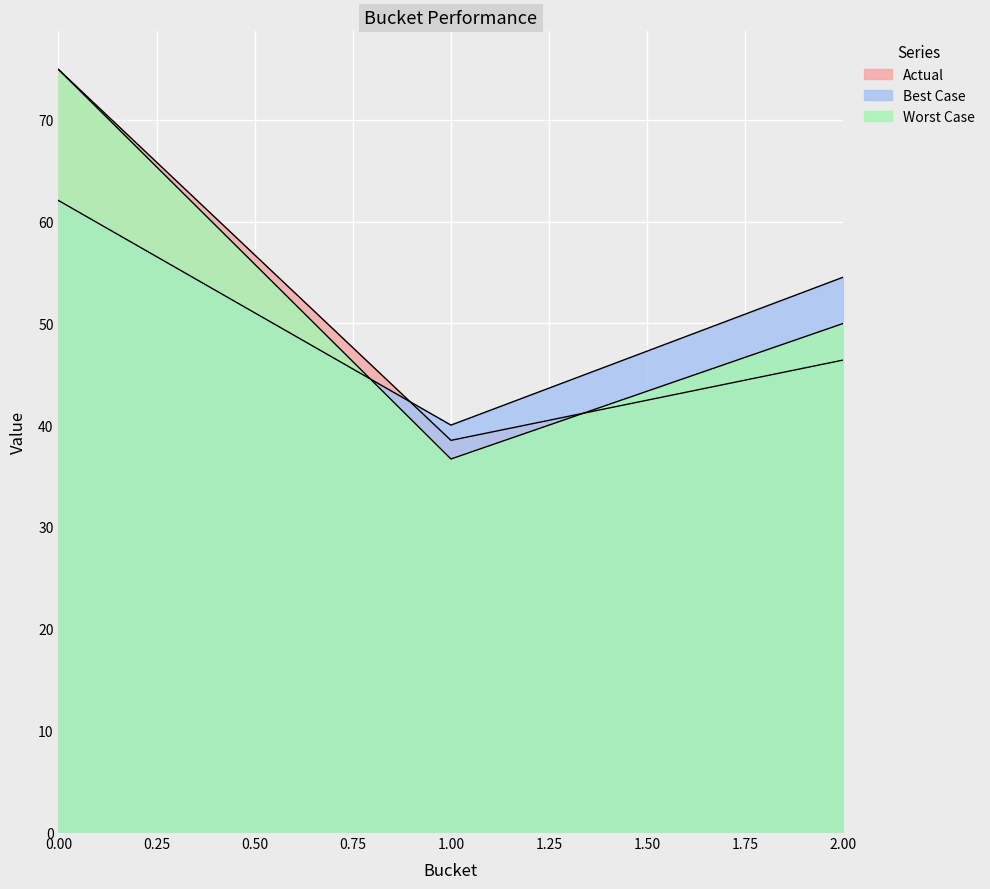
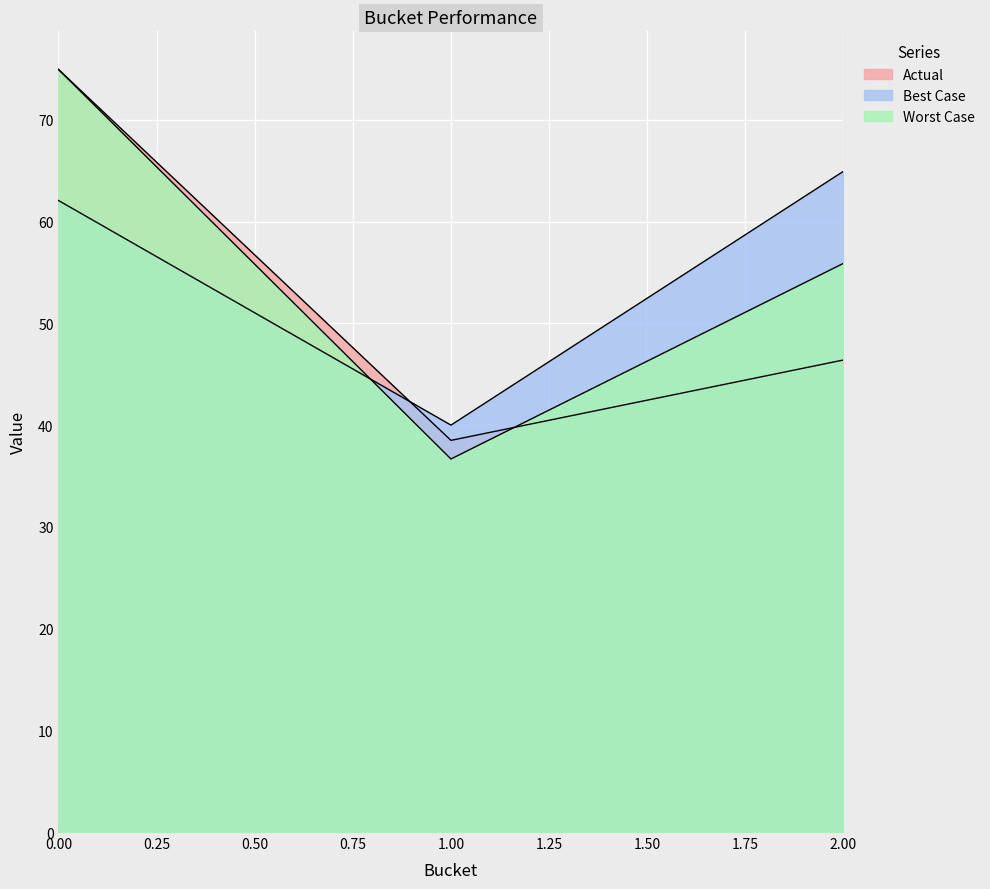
  {
    "Actual": {
      "1.00": 38.5,
      "2.00": 46.4
    },
    "Best Case": {
      "0.00": 62.1,
      "1.00": 40.0,
-     "2.00": 54.6
+     "2.00": 65.0
    },
    "Worst Case": {
      "1.00": 36.7,
-     "2.00": 50.0
+     "2.00": 55.9
    }
  }
